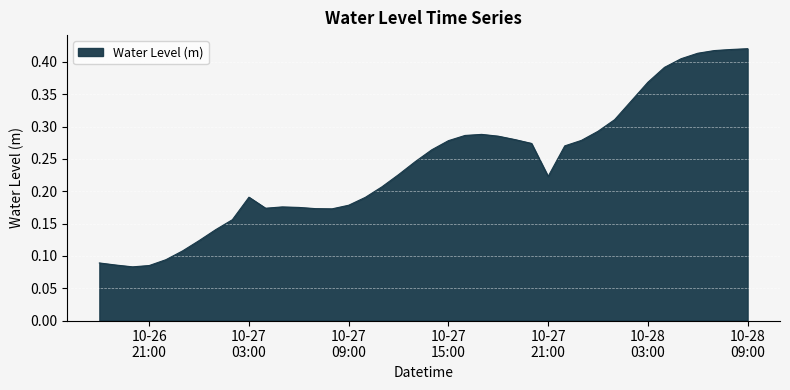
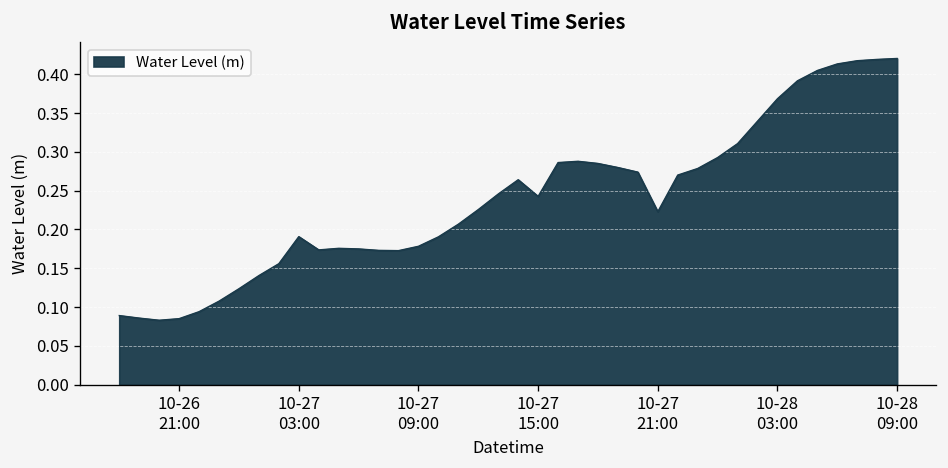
  {
    "10-26 21:00": 0.09,
    "10-27 03:00": 0.19,
    "10-27 09:00": 0.18,
-   "10-27 15:00": 0.28,
+   "10-27 15:00": 0.24,
    "10-27 21:00": 0.22,
    "10-28 03:00": 0.37,
    "10-28 09:00": 0.42
  }
